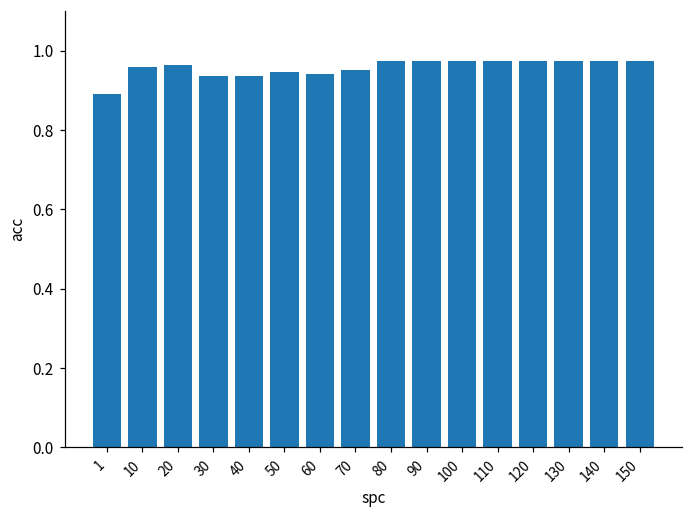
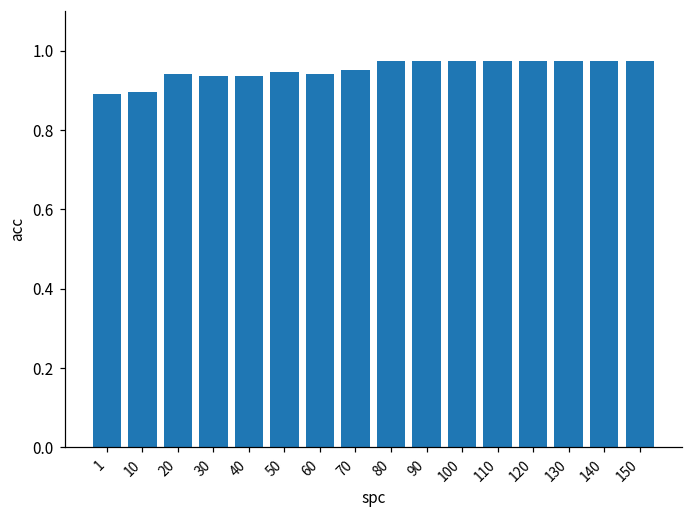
  {
    "1": 0.89,
-   "10": 0.96,
-   "20": 0.96,
+   "10": 0.90,
+   "20": 0.94,
    "30": 0.94,
    "40": 0.94,
    "50": 0.95,
    "60": 0.94,
    "70": 0.95,
    "80": 0.97,
    "90": 0.97,
    "100": 0.97,
    "110": 0.97,
    "120": 0.97,
    "130": 0.97,
    "140": 0.97,
    "150": 0.97
  }
